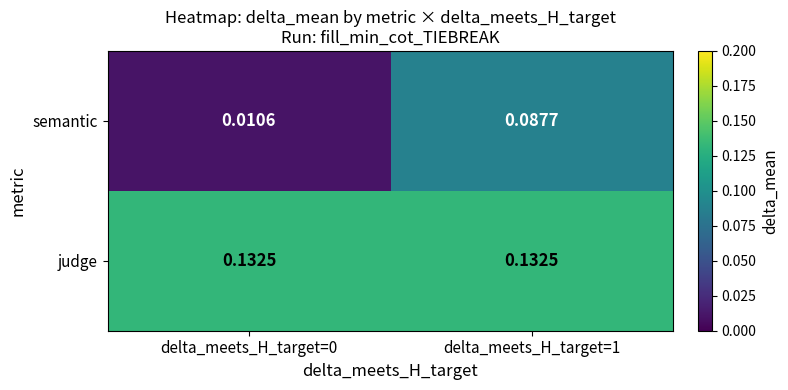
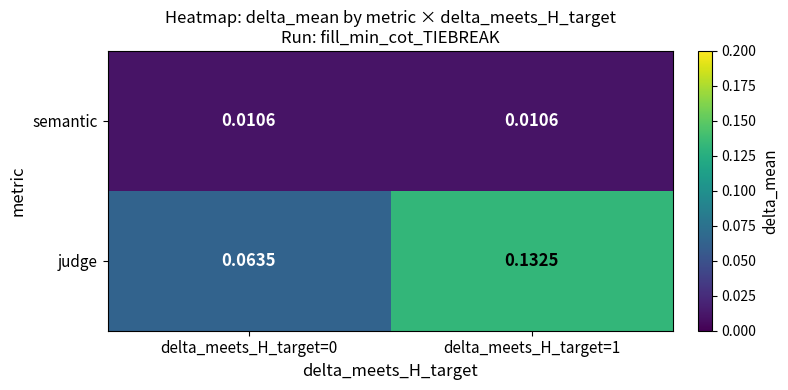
  {
    "semantic": {
      "delta_meets_H_target=0": 0.0106,
-     "delta_meets_H_target=1": 0.0877
+     "delta_meets_H_target=1": 0.0106
    },
    "judge": {
-     "delta_meets_H_target=0": 0.1325,
+     "delta_meets_H_target=0": 0.0635,
      "delta_meets_H_target=1": 0.1325
    }
  }
